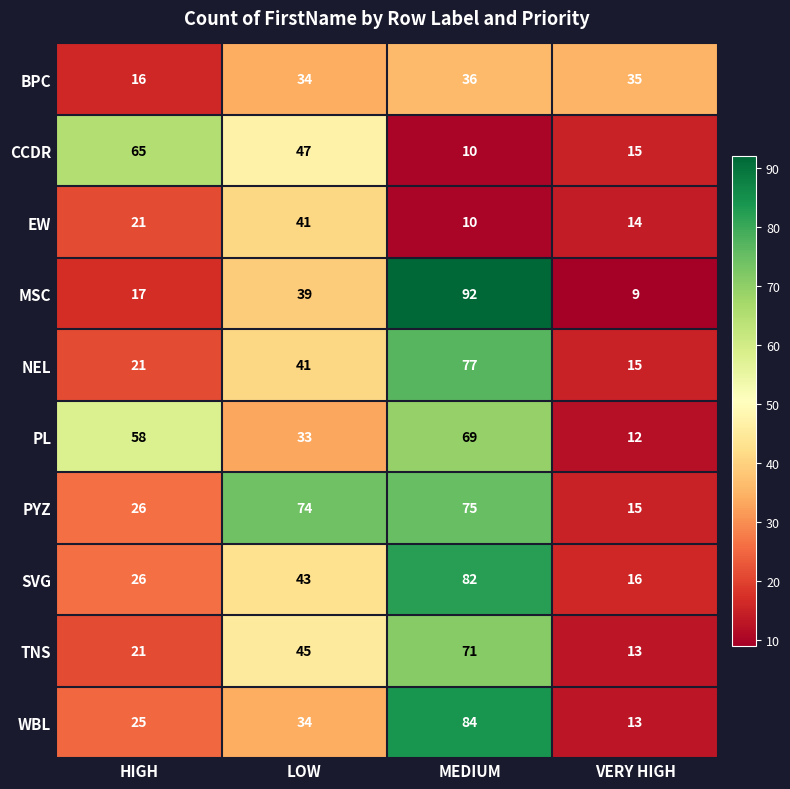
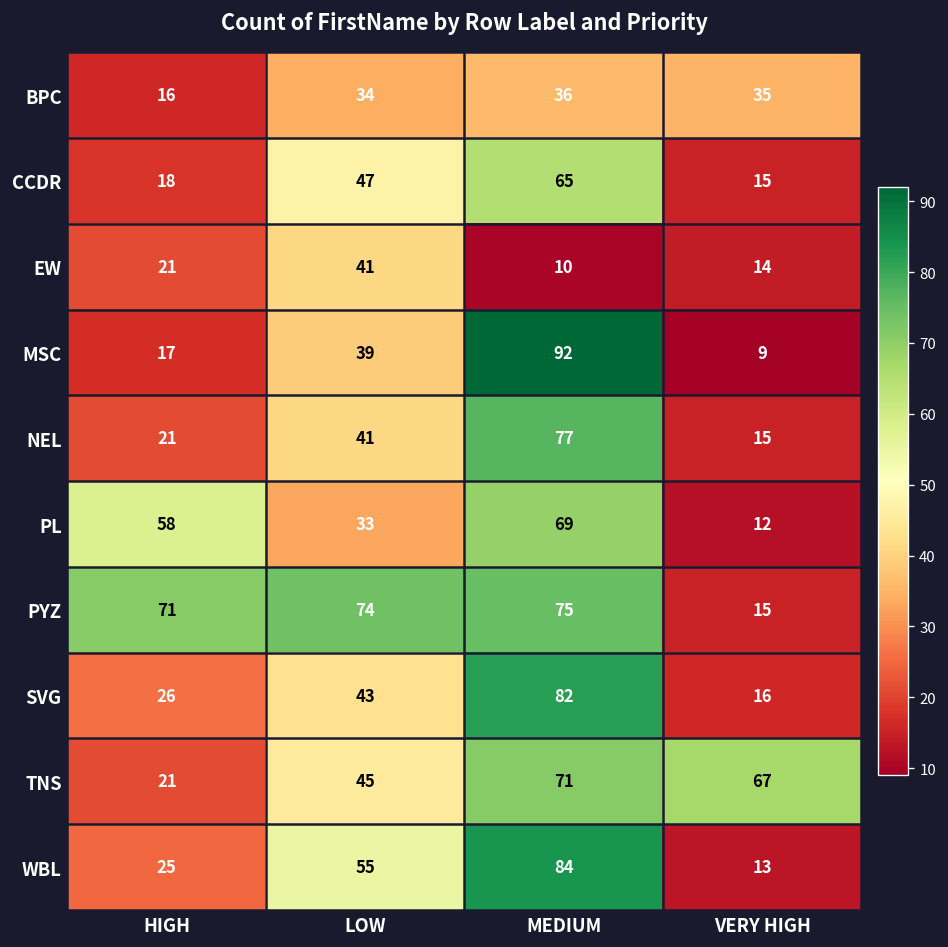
  {
    "BPC": {
      "HIGH": 16,
      "LOW": 34,
      "MEDIUM": 36,
      "VERY HIGH": 35
    },
    "CCDR": {
-     "HIGH": 65,
+     "HIGH": 18,
      "LOW": 47,
-     "MEDIUM": 10,
+     "MEDIUM": 65,
      "VERY HIGH": 15
    },
    "EW": {
      "HIGH": 21,
      "LOW": 41,
      "MEDIUM": 10,
      "VERY HIGH": 14
    },
    "MSC": {
      "HIGH": 17,
      "LOW": 39,
      "MEDIUM": 92,
      "VERY HIGH": 9
    },
    "NEL": {
      "HIGH": 21,
      "LOW": 41,
      "MEDIUM": 77,
      "VERY HIGH": 15
    },
    "PL": {
      "HIGH": 58,
      "LOW": 33,
      "MEDIUM": 69,
      "VERY HIGH": 12
    },
    "PYZ": {
-     "HIGH": 26,
+     "HIGH": 71,
      "LOW": 74,
      "MEDIUM": 75,
      "VERY HIGH": 15
    },
    "SVG": {
      "HIGH": 26,
      "LOW": 43,
      "MEDIUM": 82,
      "VERY HIGH": 16
    },
    "TNS": {
      "HIGH": 21,
      "LOW": 45,
      "MEDIUM": 71,
-     "VERY HIGH": 13
+     "VERY HIGH": 67
    },
    "WBL": {
      "HIGH": 25,
-     "LOW": 34,
+     "LOW": 55,
      "MEDIUM": 84,
      "VERY HIGH": 13
    }
  }
